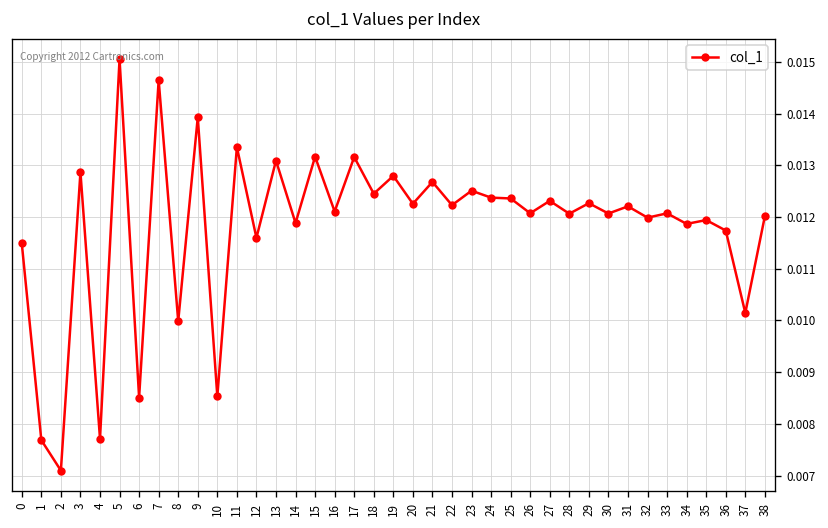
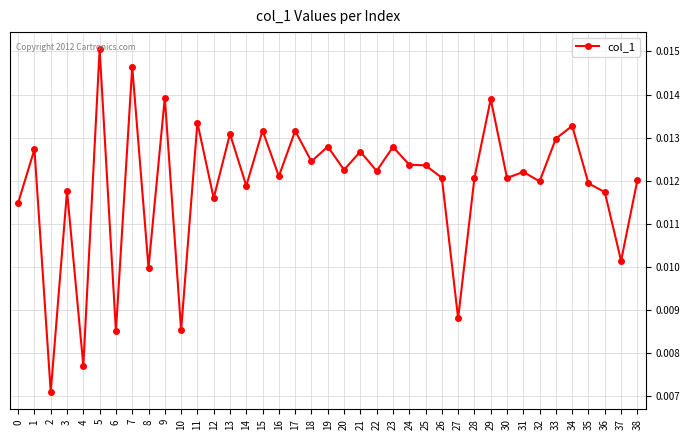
  {
    "0": 0.0115,
-   "1": 0.0077,
+   "1": 0.0127,
    "2": 0.0071,
-   "3": 0.0129,
+   "3": 0.0118,
    "4": 0.0077,
    "6": 0.0085,
    "7": 0.0146,
    "8": 0.0100,
    "9": 0.0139,
    "10": 0.0085,
    "11": 0.0134,
    "12": 0.0116,
    "13": 0.0131,
    "14": 0.0119,
    "15": 0.0132,
    "16": 0.0121,
    "17": 0.0132,
    "18": 0.0124,
    "19": 0.0128,
    "20": 0.0123,
    "21": 0.0127,
    "22": 0.0122,
-   "23": 0.0125,
+   "23": 0.0128,
    "24": 0.0124,
    "25": 0.0124,
    "26": 0.0121,
-   "27": 0.0123,
+   "27": 0.0088,
    "28": 0.0121,
-   "29": 0.0123,
+   "29": 0.0139,
    "30": 0.0121,
    "31": 0.0122,
    "32": 0.0120,
-   "33": 0.0121,
-   "34": 0.0119,
+   "33": 0.0130,
+   "34": 0.0133,
    "35": 0.0119,
    "36": 0.0117,
    "37": 0.0101,
    "38": 0.0120
  }
